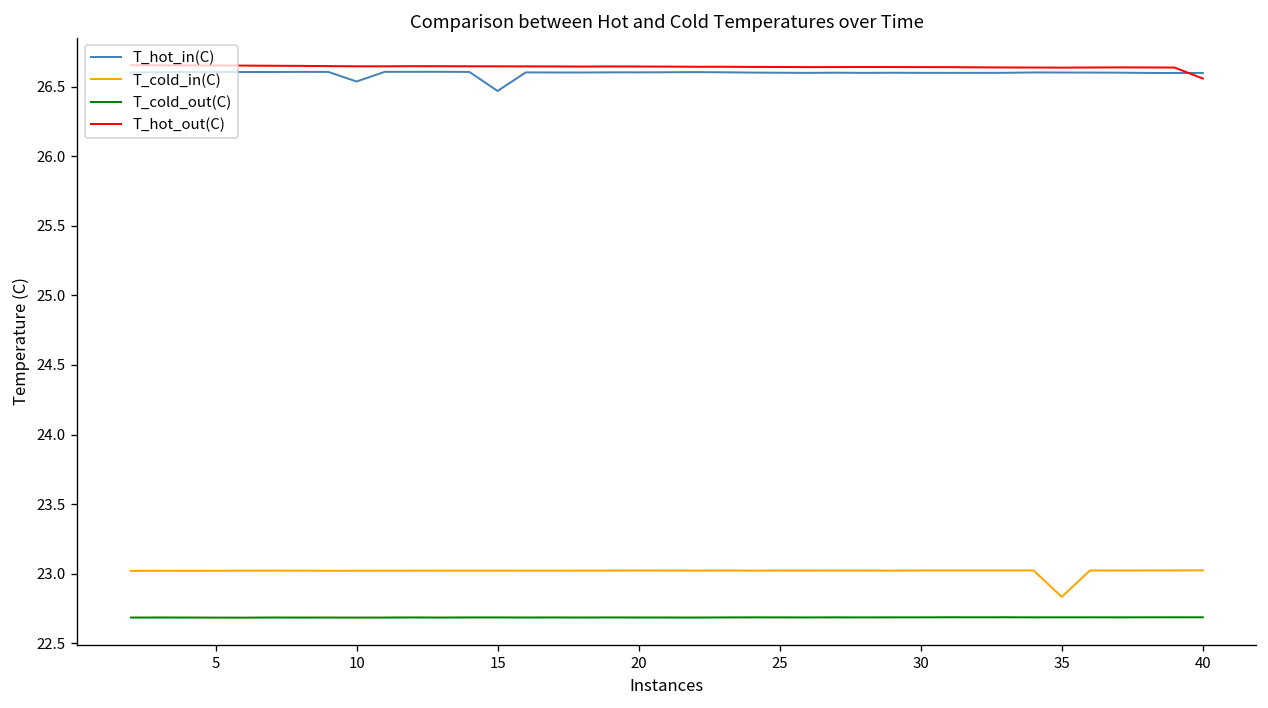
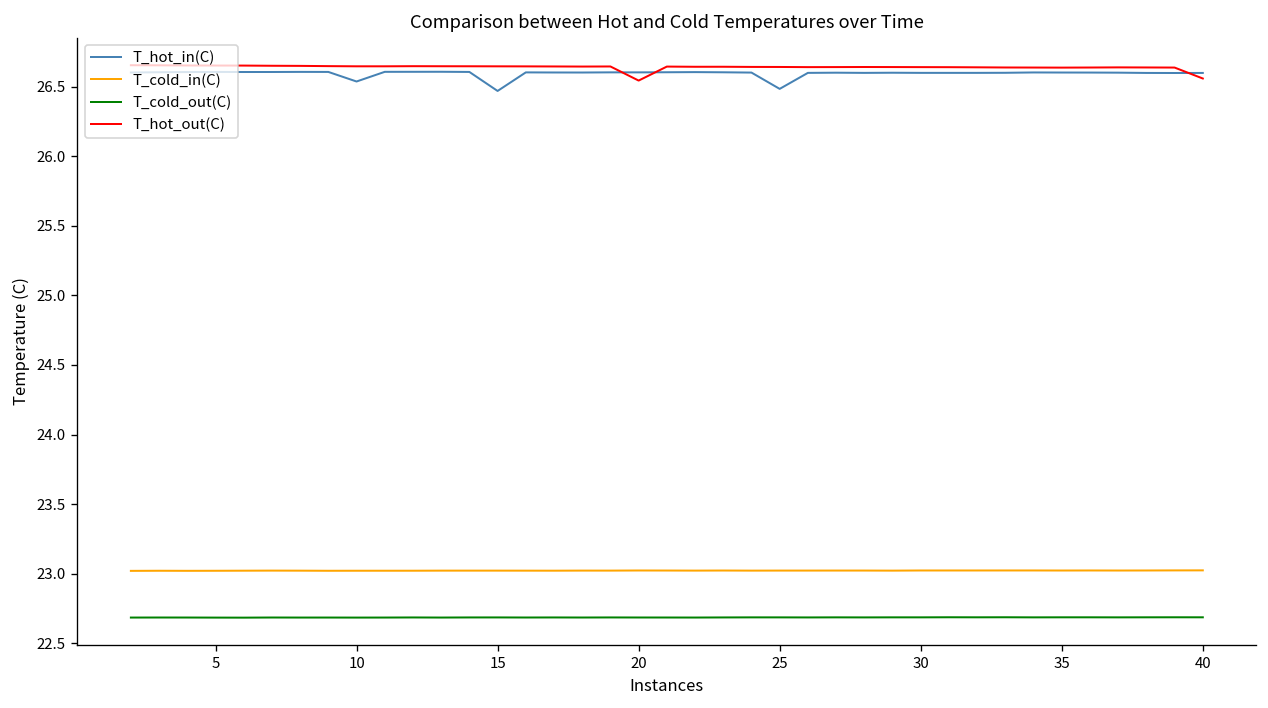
  {
    "T_hot_in(C)": {
      "10": 26.54,
      "15": 26.47,
      "20": 26.60,
-     "25": 26.60,
+     "25": 26.48,
      "30": 26.60,
      "35": 26.60,
      "40": 26.60
    },
    "T_cold_in(C)": {
      "5": 23.02,
      "10": 23.02,
      "15": 23.02,
      "20": 23.02,
      "25": 23.02,
      "30": 23.02,
-     "35": 22.83,
+     "35": 23.02,
      "40": 23.02
    },
    "T_cold_out(C)": {
      "5": 22.69,
      "10": 22.69,
      "15": 22.69,
      "20": 22.69,
      "25": 22.69,
      "30": 22.69,
      "35": 22.69,
      "40": 22.69
    },
    "T_hot_out(C)": {
      "10": 26.65,
      "15": 26.65,
-     "20": 26.64,
+     "20": 26.54,
      "25": 26.64,
      "30": 26.64,
      "35": 26.64,
      "40": 26.56
    }
  }
